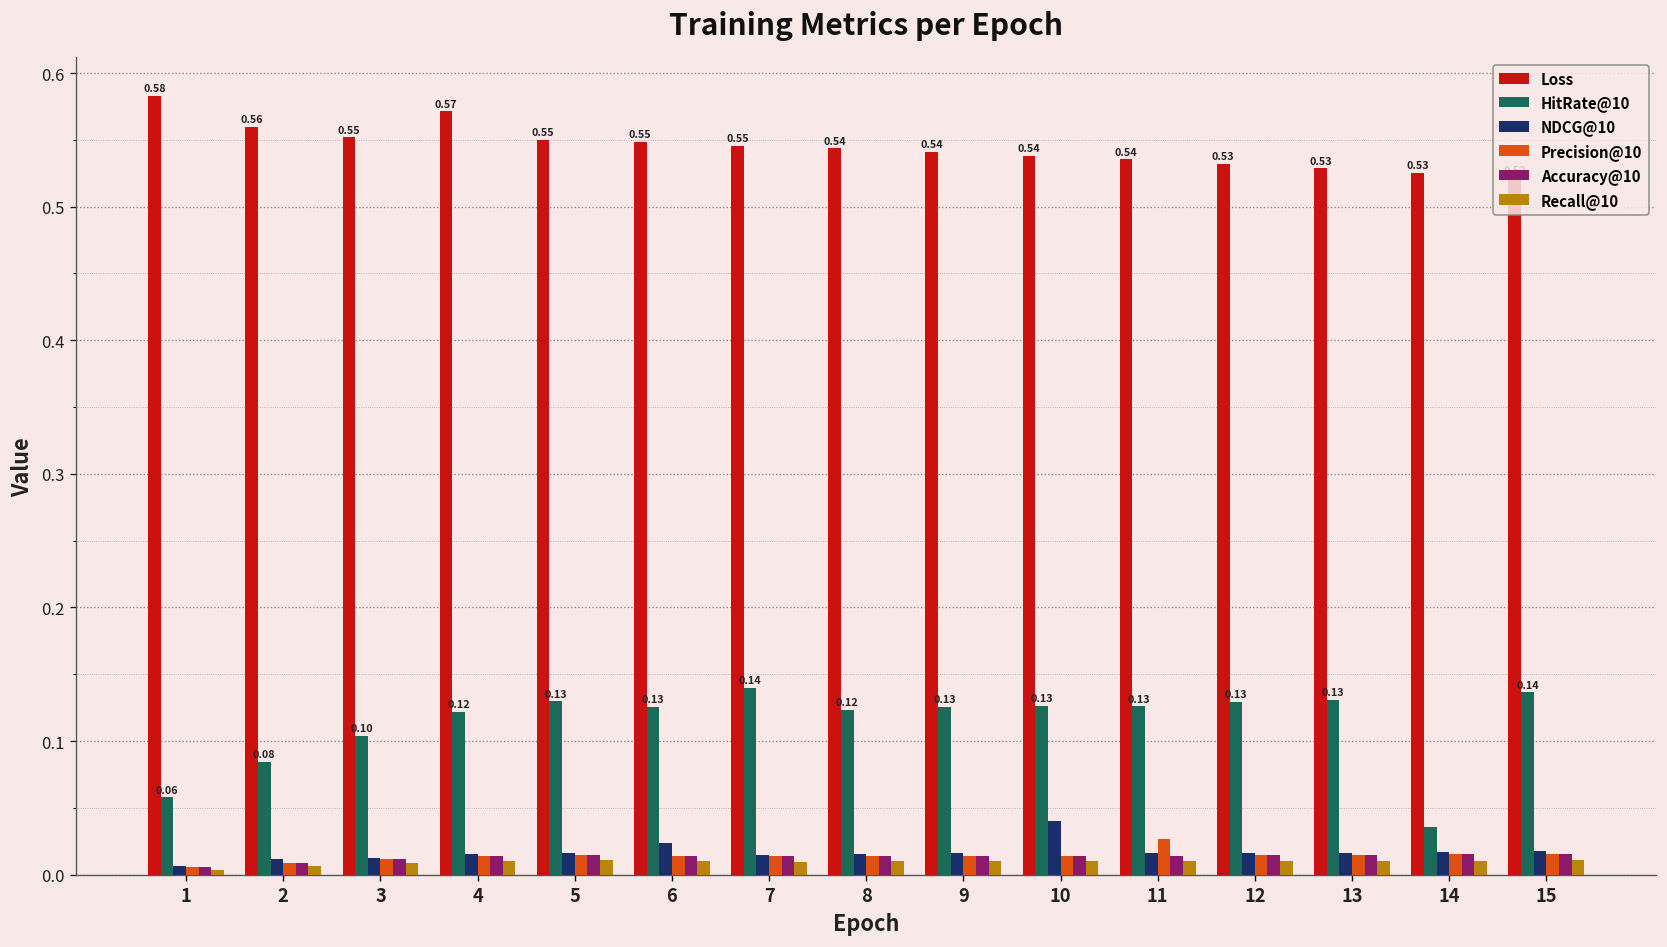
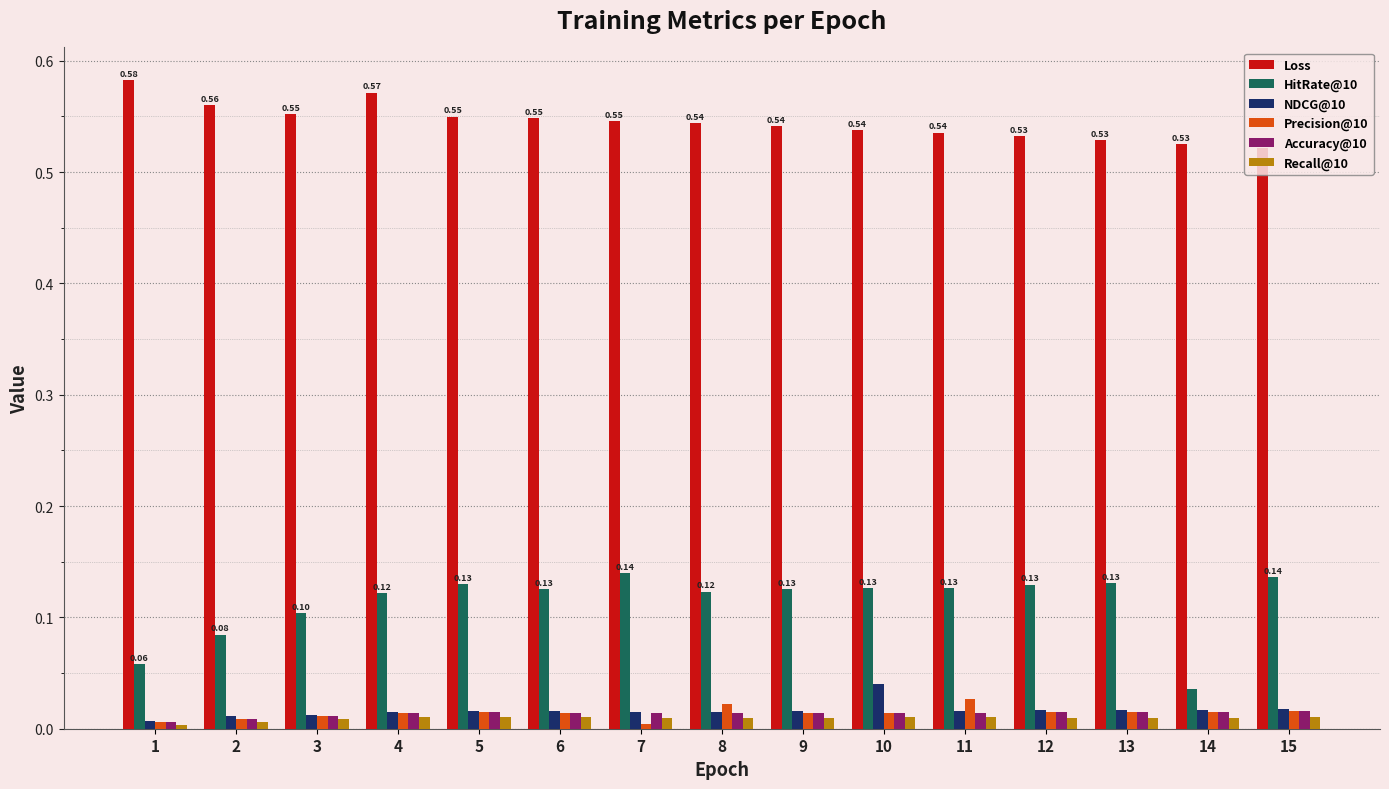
  {
    "Loss": {
      "1": 0.58,
      "2": 0.56,
      "3": 0.55,
      "4": 0.57,
      "5": 0.55,
      "6": 0.55,
      "7": 0.55,
      "8": 0.54,
      "9": 0.54,
      "10": 0.54,
      "11": 0.54,
      "12": 0.53,
      "13": 0.53,
      "14": 0.53
    },
    "HitRate@10": {
      "1": 0.06,
      "2": 0.08,
      "3": 0.10,
      "4": 0.12,
      "5": 0.13,
      "6": 0.13,
      "7": 0.14,
      "8": 0.12,
      "9": 0.13,
      "10": 0.13,
      "11": 0.13,
      "12": 0.13,
      "13": 0.13,
      "15": 0.14
    },
    "NDCG@10": {
      "1": 0.007,
      "2": 0.011,
      "3": 0.013,
      "4": 0.015,
      "5": 0.016,
-     "6": 0.024,
+     "6": 0.016,
      "7": 0.015,
      "8": 0.015,
      "9": 0.016,
      "10": 0.040,
      "11": 0.016,
      "12": 0.016,
      "13": 0.016,
      "14": 0.017,
      "15": 0.018
    },
    "Precision@10": {
      "1": 0.006,
      "2": 0.009,
      "3": 0.012,
      "4": 0.014,
      "5": 0.015,
      "6": 0.014,
-     "7": 0.014,
-     "8": 0.014,
+     "7": 0.005,
+     "8": 0.022,
      "9": 0.014,
      "10": 0.014,
      "11": 0.027,
      "12": 0.015,
      "13": 0.015,
      "14": 0.015,
      "15": 0.016
    },
    "Accuracy@10": {
      "1": 0.006,
      "2": 0.009,
      "3": 0.012,
      "4": 0.014,
      "5": 0.015,
      "6": 0.014,
      "7": 0.014,
      "8": 0.014,
      "9": 0.014,
      "10": 0.014,
      "11": 0.014,
      "12": 0.015,
      "13": 0.015,
      "14": 0.015,
      "15": 0.016
    },
    "Recall@10": {
      "1": 0.004,
      "2": 0.006,
      "3": 0.008,
      "4": 0.010,
      "5": 0.011,
      "6": 0.010,
      "7": 0.010,
      "8": 0.010,
      "9": 0.010,
      "10": 0.010,
      "11": 0.010,
      "12": 0.010,
      "13": 0.010,
      "14": 0.010,
      "15": 0.011
    }
  }
